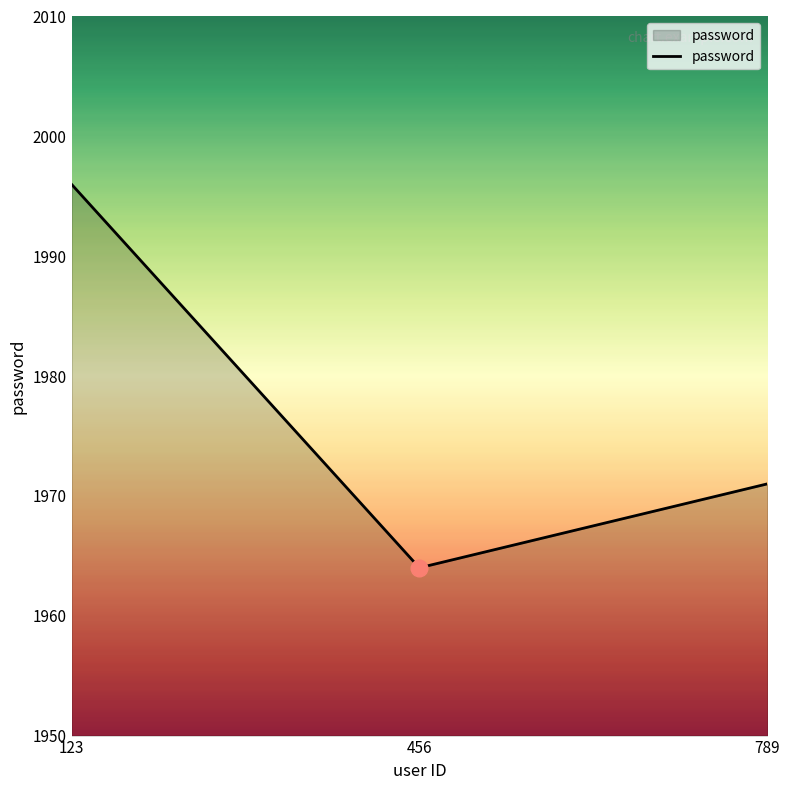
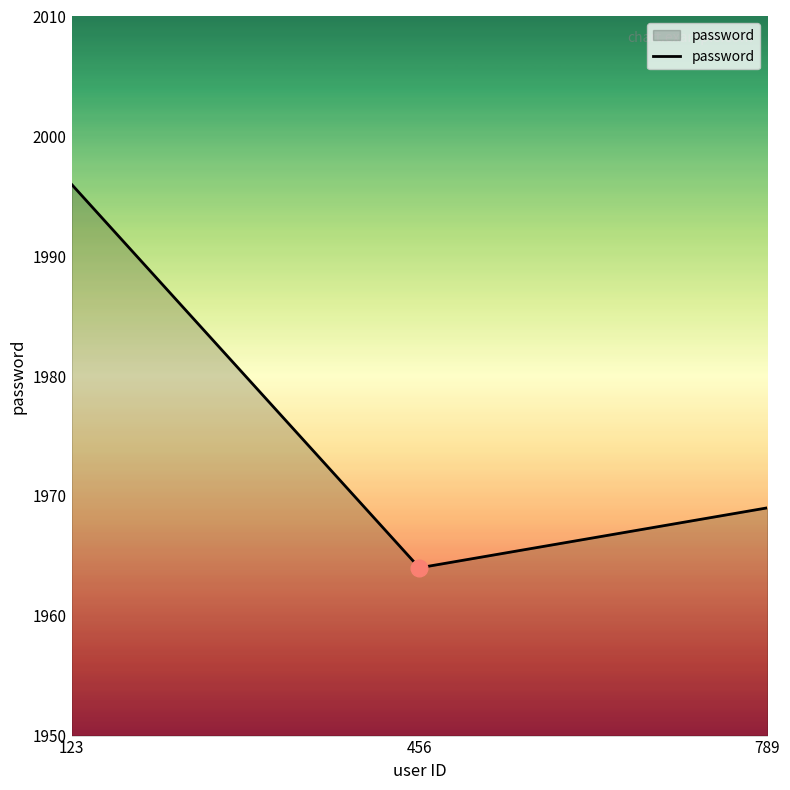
  {
    "password": {
      "123": 1996,
-     "789": 1971
+     "789": 1969
    }
  }
